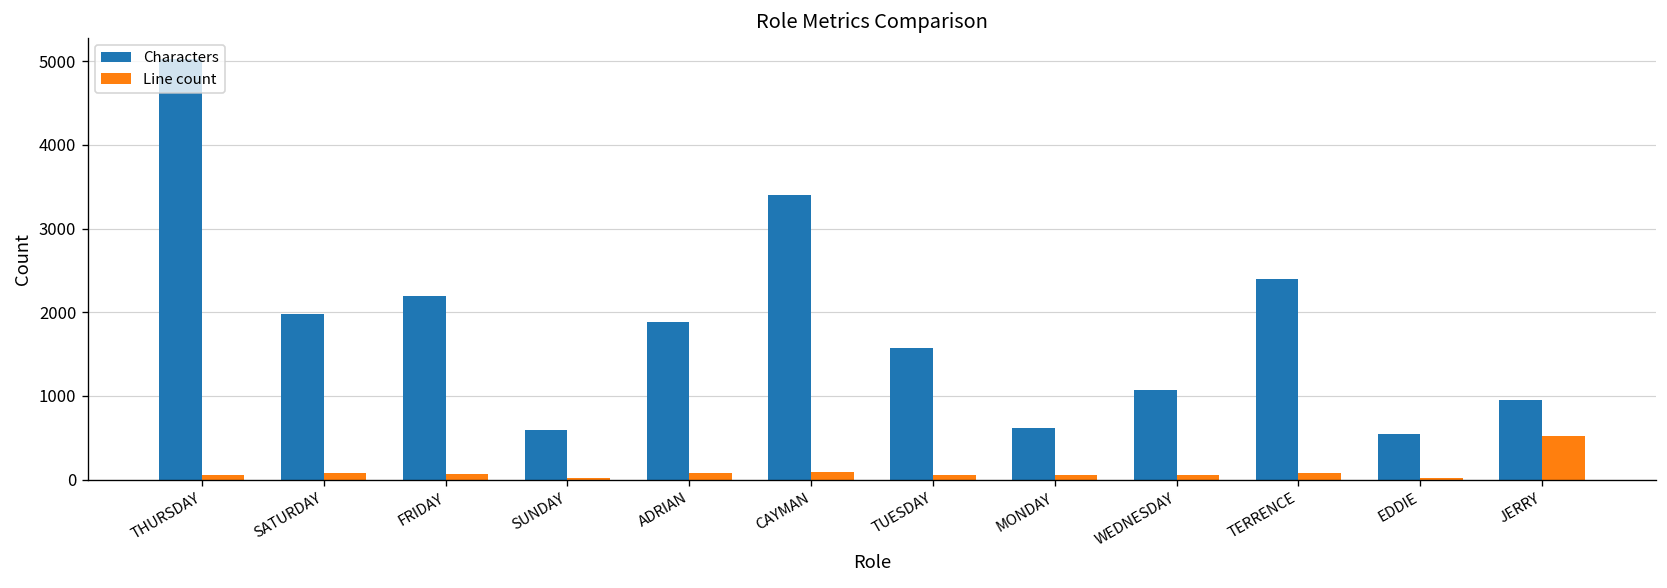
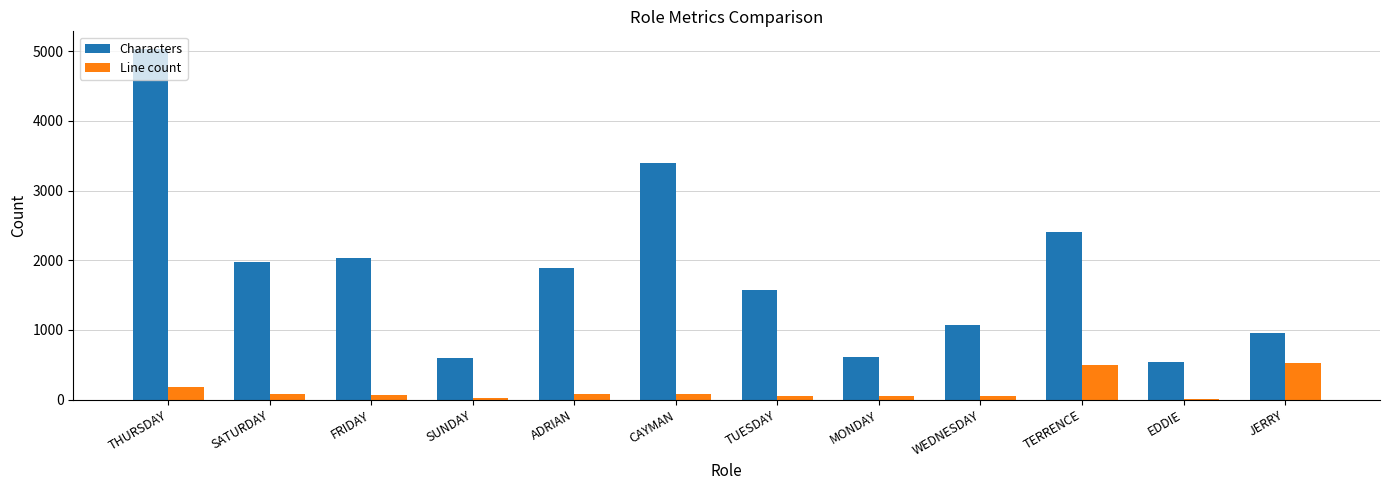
  {
    "Characters": {
      "SATURDAY": 2000,
-     "FRIDAY": 2200,
+     "FRIDAY": 2000,
      "SUNDAY": 600,
      "ADRIAN": 1900,
      "CAYMAN": 3400,
      "TUESDAY": 1600,
      "MONDAY": 600,
      "WEDNESDAY": 1100,
      "TERRENCE": 2400,
      "EDDIE": 500,
      "JERRY": 1000
    },
    "Line count": {
-     "THURSDAY": 100,
+     "THURSDAY": 200,
      "SATURDAY": 100,
      "FRIDAY": 100,
      "ADRIAN": 100,
      "CAYMAN": 100,
      "TUESDAY": 100,
      "MONDAY": 100,
      "WEDNESDAY": 100,
-     "TERRENCE": 100,
+     "TERRENCE": 500,
      "JERRY": 500
    }
  }
